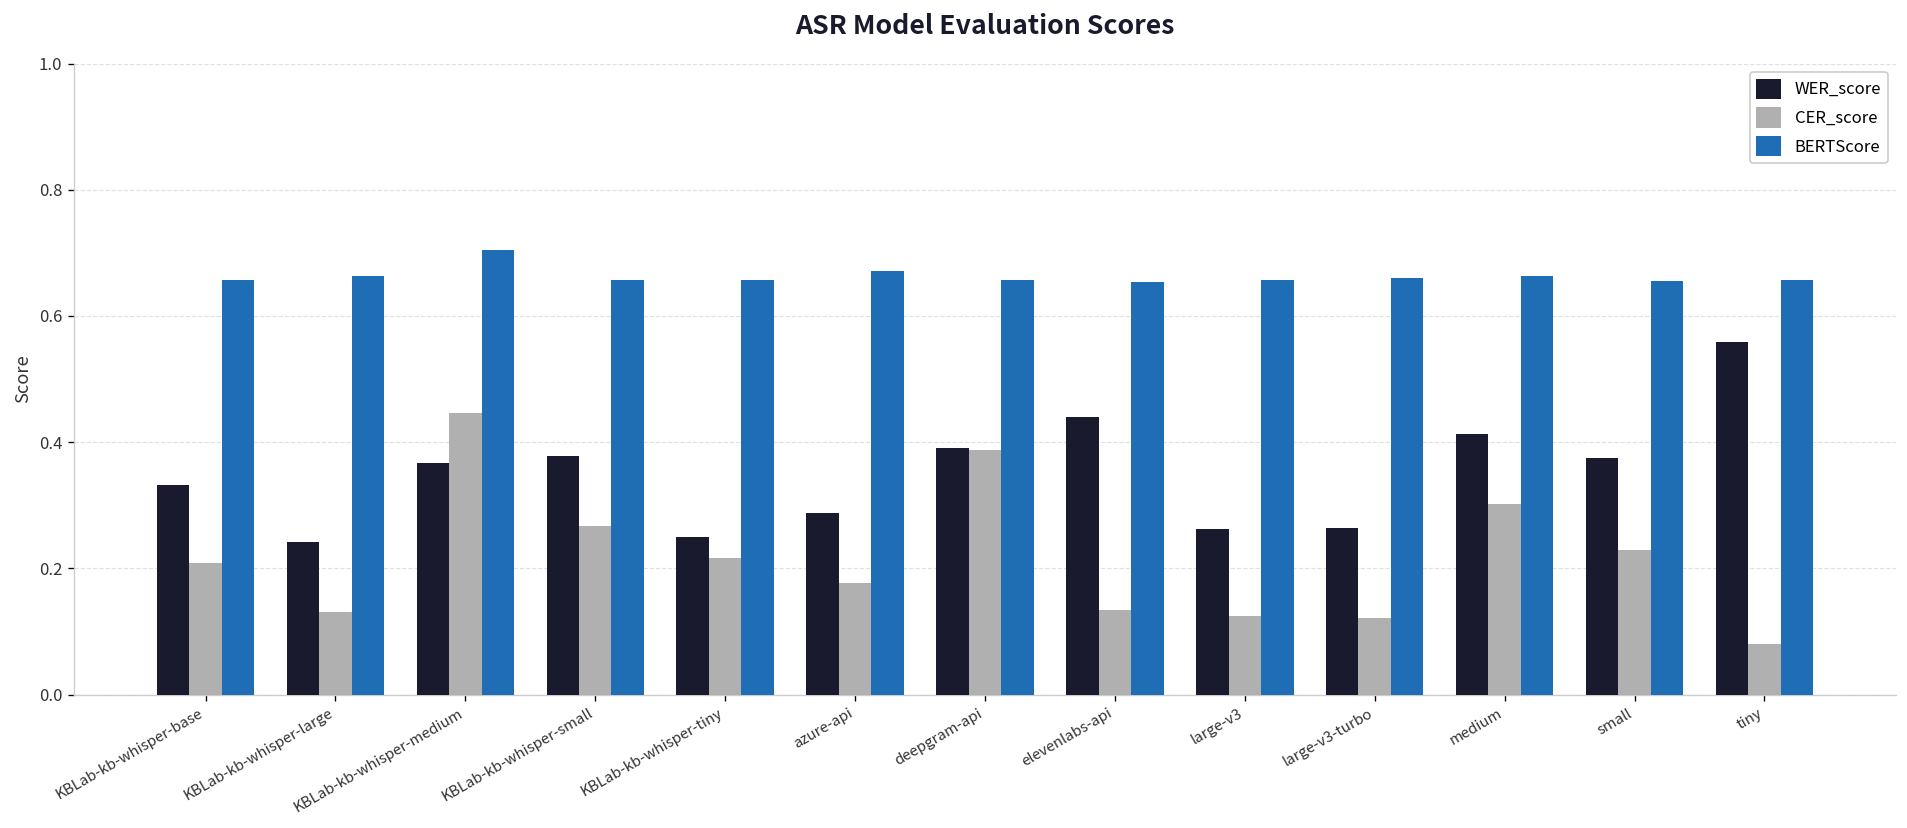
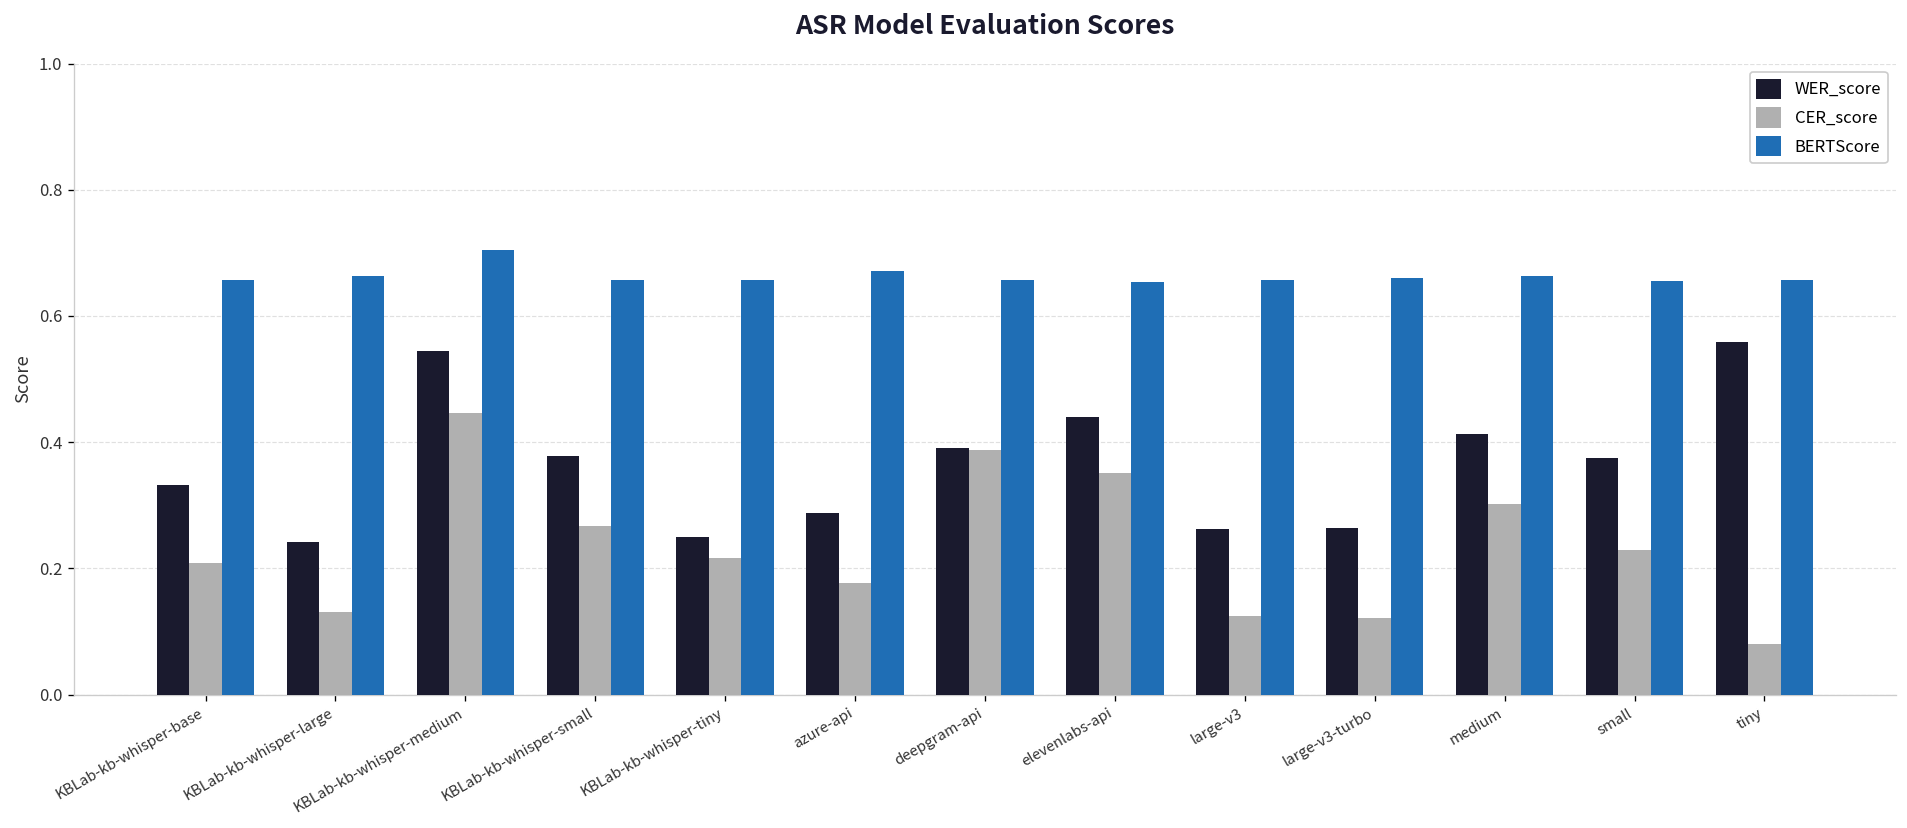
  {
    "WER_score": {
      "KBLab-kb-whisper-base": 0.33,
      "KBLab-kb-whisper-large": 0.24,
-     "KBLab-kb-whisper-medium": 0.37,
+     "KBLab-kb-whisper-medium": 0.54,
      "KBLab-kb-whisper-small": 0.38,
      "KBLab-kb-whisper-tiny": 0.25,
      "azure-api": 0.29,
      "deepgram-api": 0.39,
      "elevenlabs-api": 0.44,
      "large-v3": 0.26,
      "large-v3-turbo": 0.26,
      "medium": 0.41,
      "small": 0.38,
      "tiny": 0.56
    },
    "CER_score": {
      "KBLab-kb-whisper-base": 0.21,
      "KBLab-kb-whisper-large": 0.13,
      "KBLab-kb-whisper-medium": 0.45,
      "KBLab-kb-whisper-small": 0.27,
      "KBLab-kb-whisper-tiny": 0.22,
      "azure-api": 0.18,
      "deepgram-api": 0.39,
-     "elevenlabs-api": 0.13,
+     "elevenlabs-api": 0.35,
      "large-v3": 0.13,
      "large-v3-turbo": 0.12,
      "medium": 0.30,
      "small": 0.23,
      "tiny": 0.08
    },
    "BERTScore": {
      "KBLab-kb-whisper-base": 0.66,
      "KBLab-kb-whisper-large": 0.66,
      "KBLab-kb-whisper-medium": 0.70,
      "KBLab-kb-whisper-small": 0.66,
      "KBLab-kb-whisper-tiny": 0.66,
      "azure-api": 0.67,
      "deepgram-api": 0.66,
      "elevenlabs-api": 0.65,
      "large-v3": 0.66,
      "large-v3-turbo": 0.66,
      "medium": 0.66,
      "small": 0.66,
      "tiny": 0.66
    }
  }
